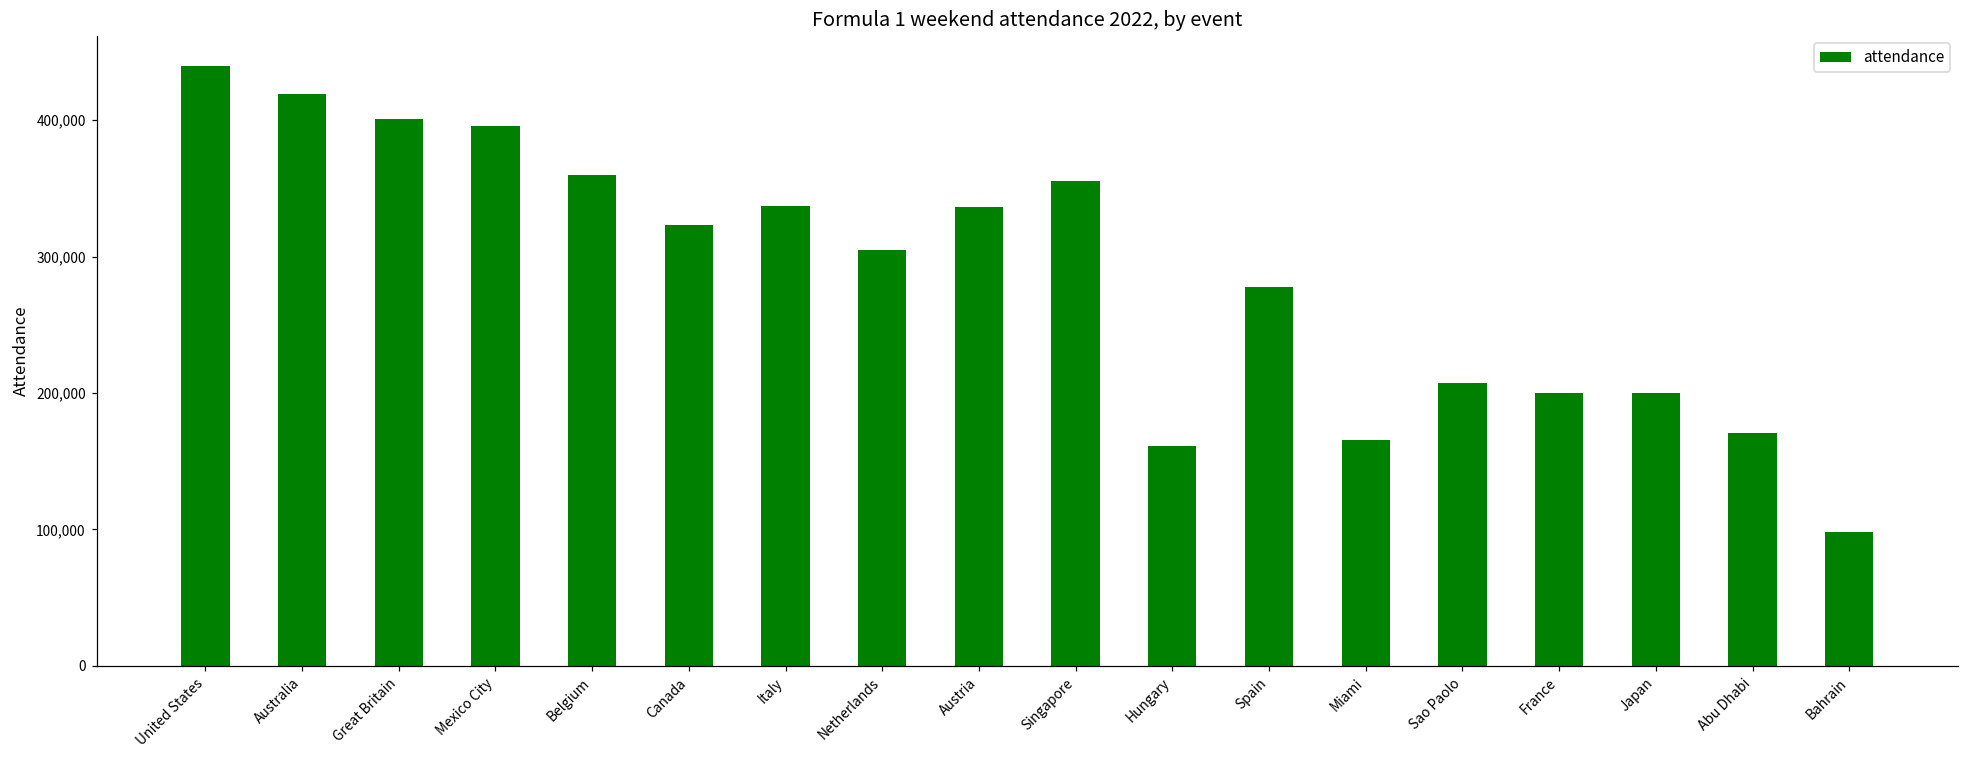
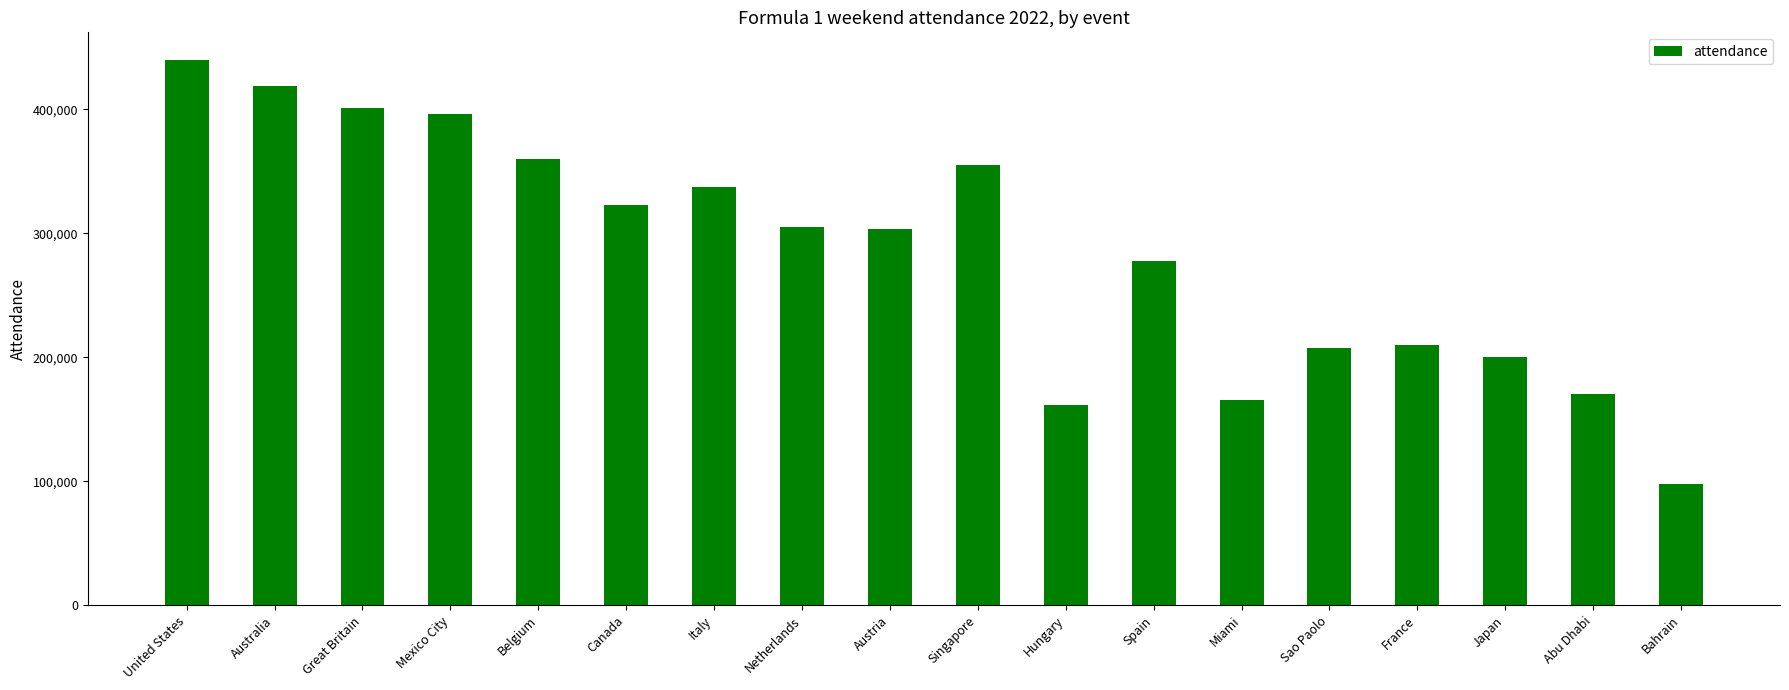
  {
    "United States": "440,000",
    "Australia": "419,000",
    "Great Britain": "401,000",
    "Mexico City": "396,000",
    "Belgium": "360,000",
    "Canada": "323,000",
    "Italy": "337,000",
    "Netherlands": "305,000",
-   "Austria": "337,000",
+   "Austria": "303,000",
    "Singapore": "355,000",
    "Hungary": "161,000",
    "Spain": "278,000",
    "Miami": "166,000",
    "Sao Paolo": "207,000",
-   "France": "200,000",
+   "France": "209,000",
    "Japan": "200,000",
    "Abu Dhabi": "171,000",
    "Bahrain": "98,000"
  }
